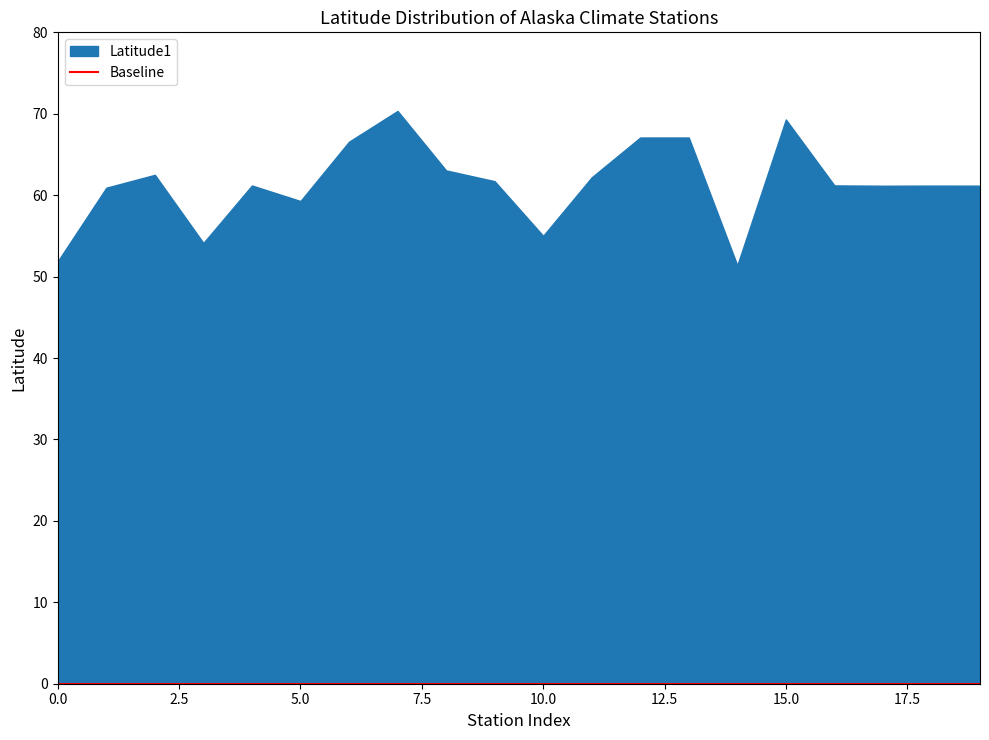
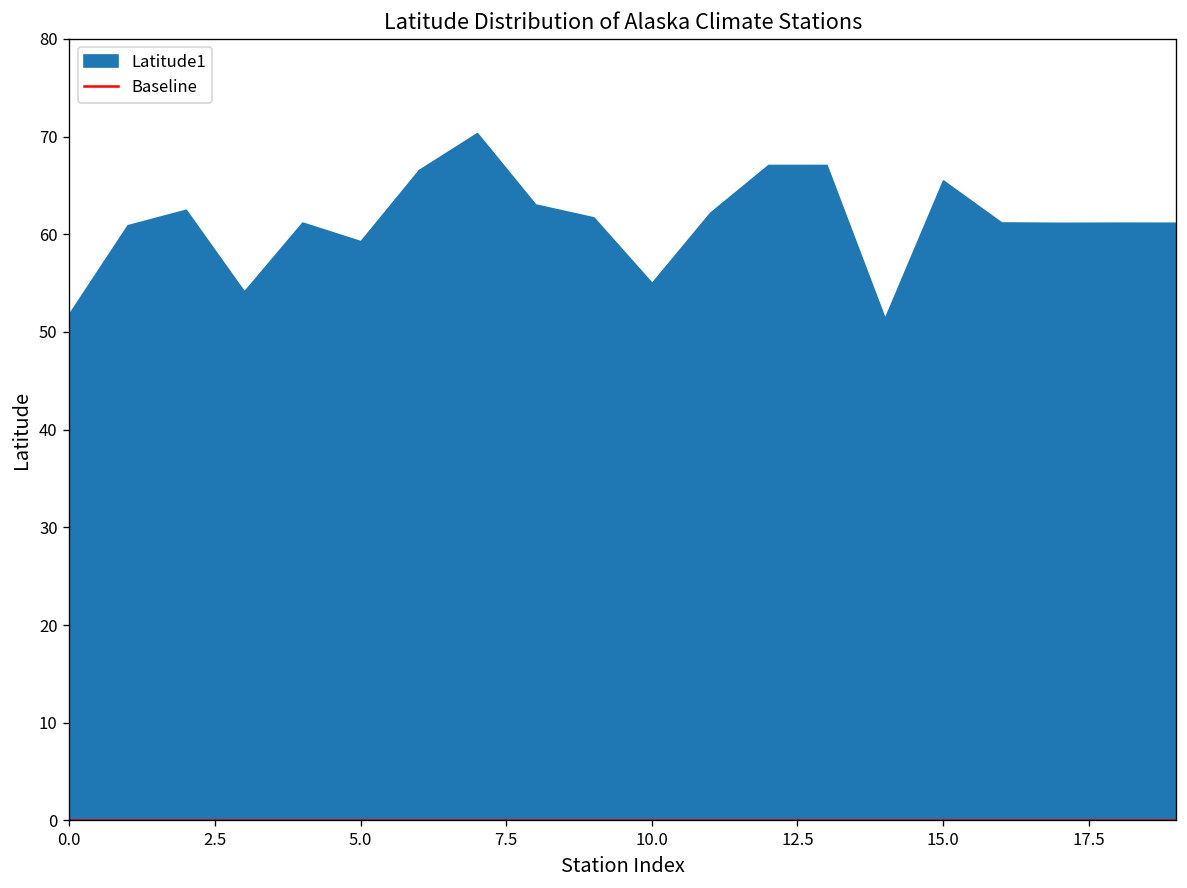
  {
    "Baseline": {
      "0.0": 0,
      "5.0": 0,
      "10.0": 0,
      "15.0": 0
    },
    "Latitude1": {
      "0.0": 52,
      "5.0": 59,
      "10.0": 55,
-     "15.0": 69
+     "15.0": 66
    }
  }
